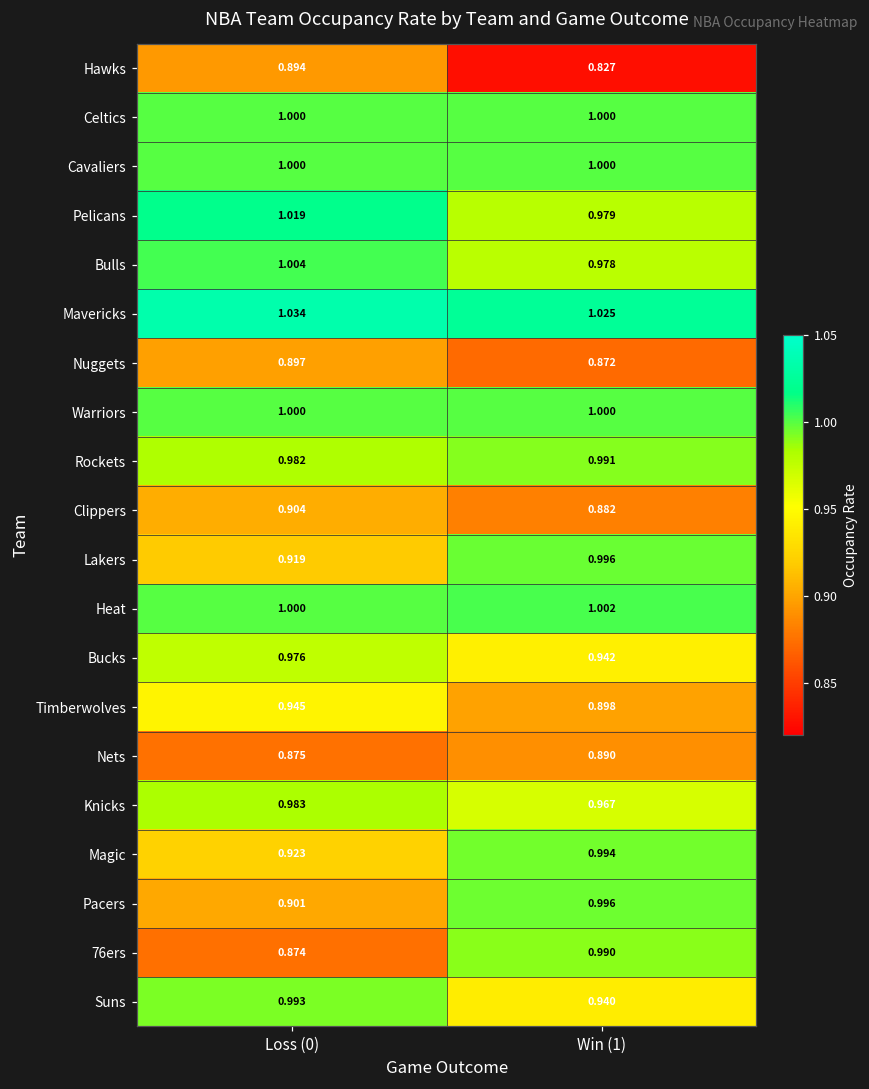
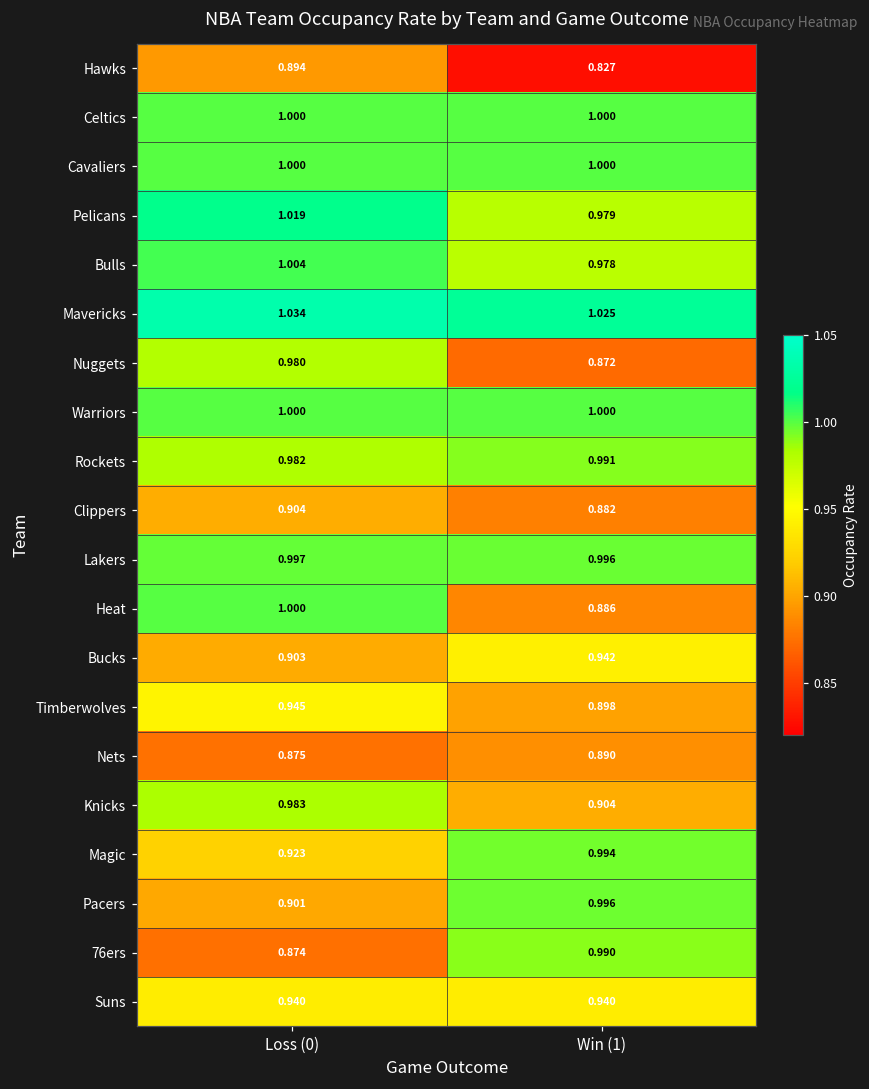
  {
    "Hawks": {
      "Loss (0)": 0.894,
      "Win (1)": 0.827
    },
    "Celtics": {
      "Loss (0)": 1.000,
      "Win (1)": 1.000
    },
    "Cavaliers": {
      "Loss (0)": 1.000,
      "Win (1)": 1.000
    },
    "Pelicans": {
      "Loss (0)": 1.019,
      "Win (1)": 0.979
    },
    "Bulls": {
      "Loss (0)": 1.004,
      "Win (1)": 0.978
    },
    "Mavericks": {
      "Loss (0)": 1.034,
      "Win (1)": 1.025
    },
    "Nuggets": {
-     "Loss (0)": 0.897,
+     "Loss (0)": 0.980,
      "Win (1)": 0.872
    },
    "Warriors": {
      "Loss (0)": 1.000,
      "Win (1)": 1.000
    },
    "Rockets": {
      "Loss (0)": 0.982,
      "Win (1)": 0.991
    },
    "Clippers": {
      "Loss (0)": 0.904,
      "Win (1)": 0.882
    },
    "Lakers": {
-     "Loss (0)": 0.919,
+     "Loss (0)": 0.997,
      "Win (1)": 0.996
    },
    "Heat": {
      "Loss (0)": 1.000,
-     "Win (1)": 1.002
+     "Win (1)": 0.886
    },
    "Bucks": {
-     "Loss (0)": 0.976,
+     "Loss (0)": 0.903,
      "Win (1)": 0.942
    },
    "Timberwolves": {
      "Loss (0)": 0.945,
      "Win (1)": 0.898
    },
    "Nets": {
      "Loss (0)": 0.875,
      "Win (1)": 0.890
    },
    "Knicks": {
      "Loss (0)": 0.983,
-     "Win (1)": 0.967
+     "Win (1)": 0.904
    },
    "Magic": {
      "Loss (0)": 0.923,
      "Win (1)": 0.994
    },
    "Pacers": {
      "Loss (0)": 0.901,
      "Win (1)": 0.996
    },
    "76ers": {
      "Loss (0)": 0.874,
      "Win (1)": 0.990
    },
    "Suns": {
-     "Loss (0)": 0.993,
+     "Loss (0)": 0.940,
      "Win (1)": 0.940
    }
  }
